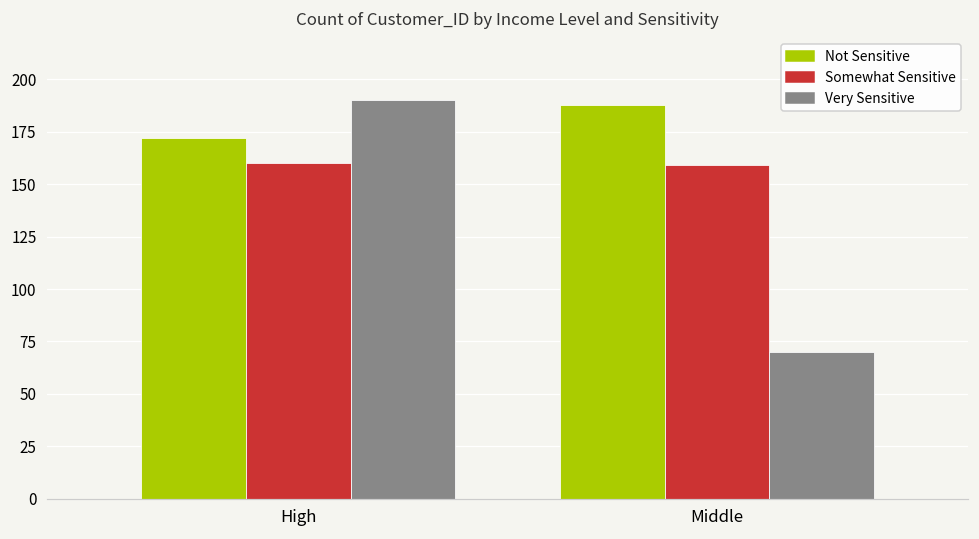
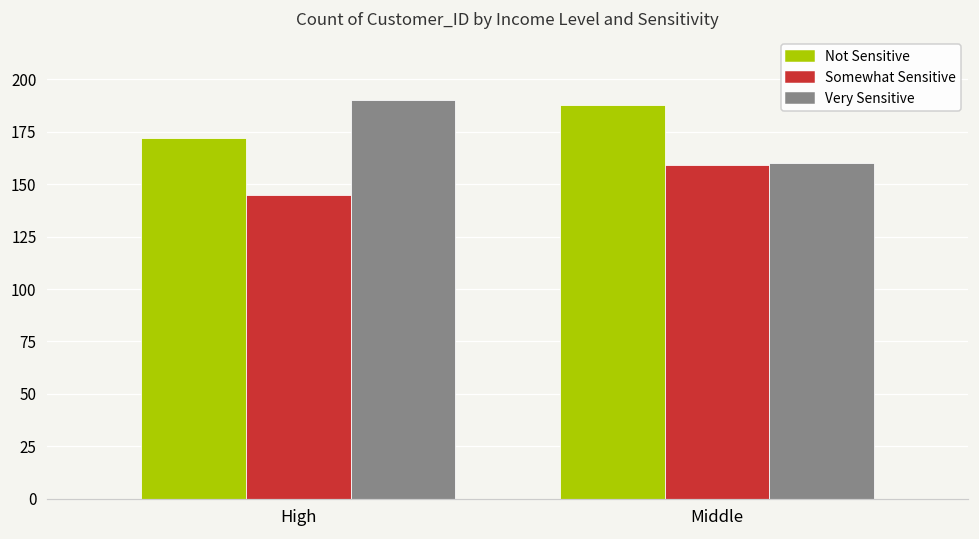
  {
    "Not Sensitive": {
      "High": 172,
      "Middle": 188
    },
    "Somewhat Sensitive": {
-     "High": 160,
+     "High": 145,
      "Middle": 159
    },
    "Very Sensitive": {
      "High": 190,
-     "Middle": 70
+     "Middle": 160
    }
  }
